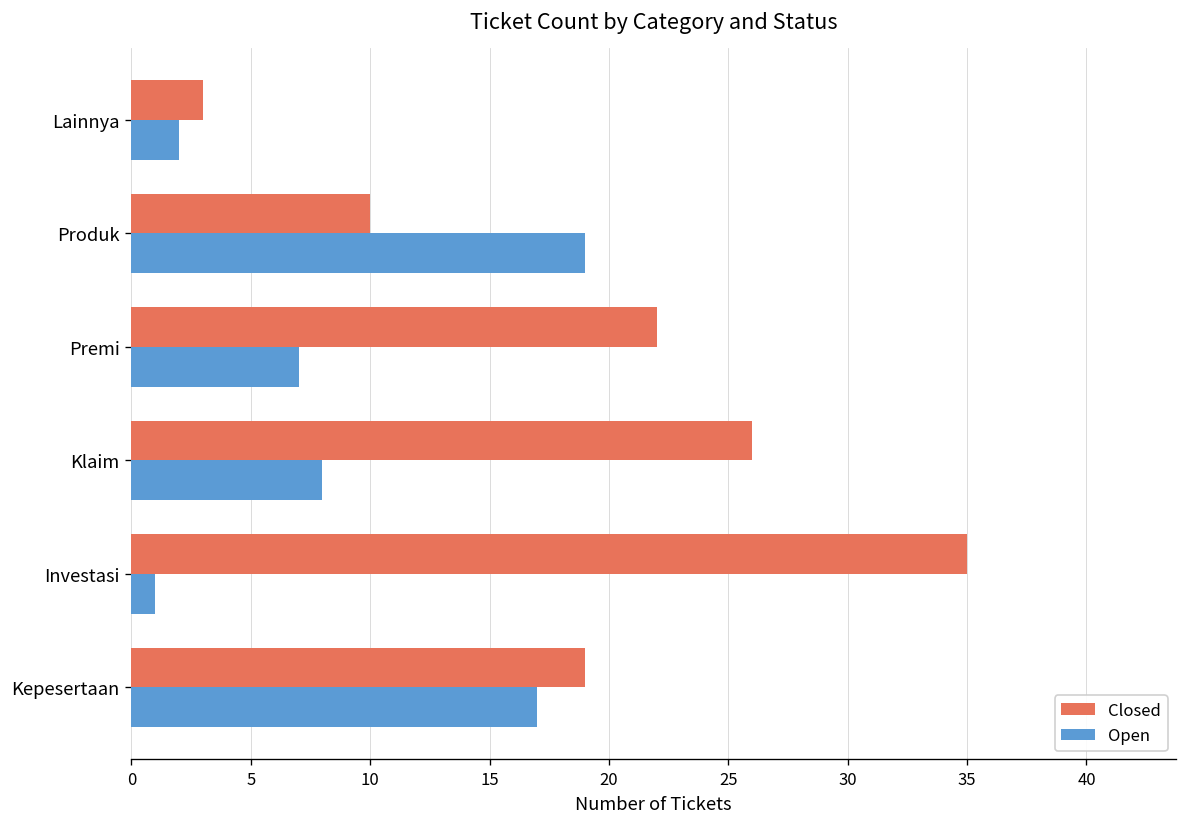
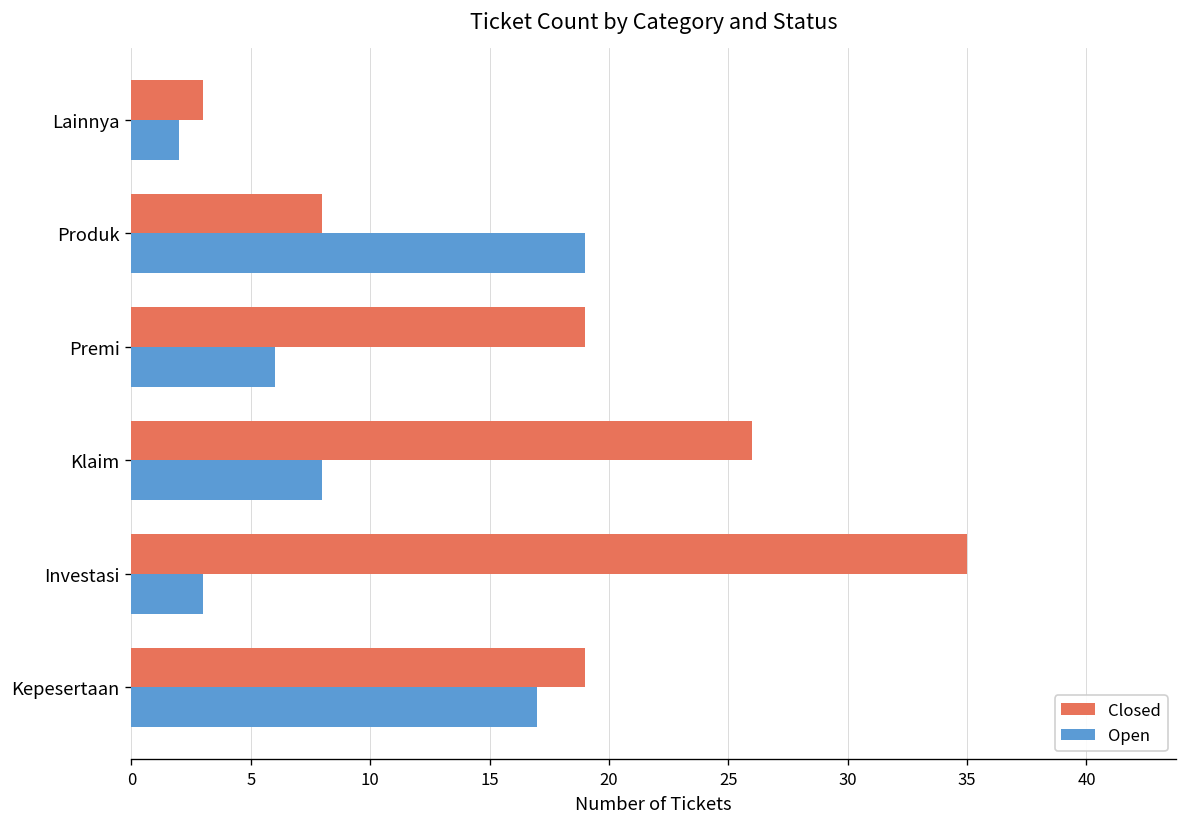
  {
    "Closed": {
      "Lainnya": 3,
-     "Produk": 10,
-     "Premi": 22,
+     "Produk": 8,
+     "Premi": 19,
      "Klaim": 26,
      "Investasi": 35,
      "Kepesertaan": 19
    },
    "Open": {
      "Lainnya": 2,
      "Produk": 19,
-     "Premi": 7,
+     "Premi": 6,
      "Klaim": 8,
-     "Investasi": 1,
+     "Investasi": 3,
      "Kepesertaan": 17
    }
  }
